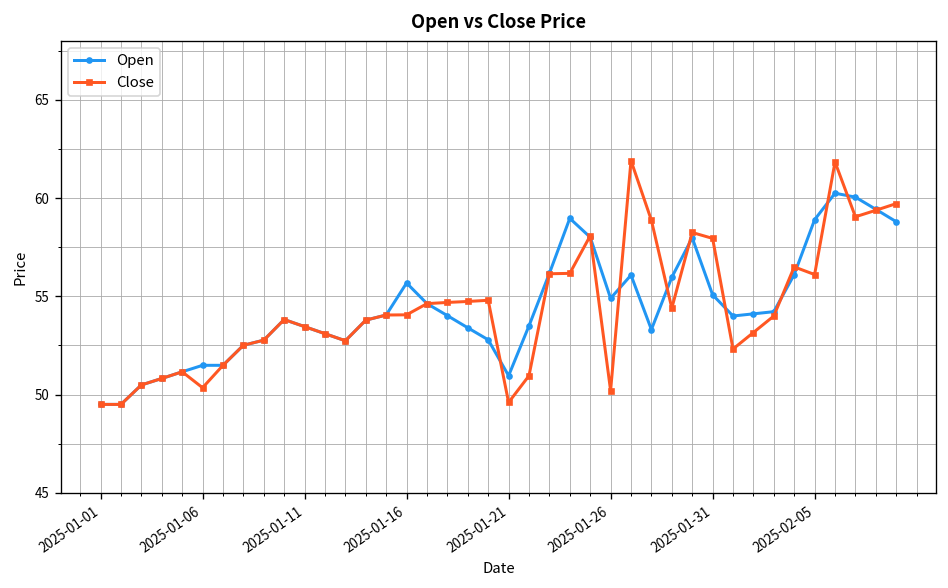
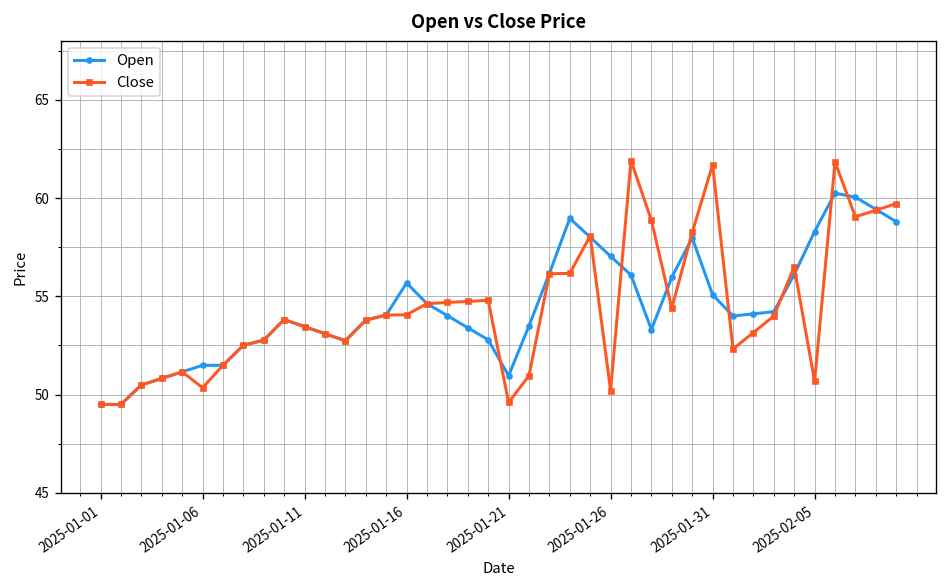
  {
    "Open": {
      "2025-01-06": 51.5,
      "2025-01-16": 55.7,
      "2025-01-21": 51.0,
-     "2025-01-26": 54.9,
+     "2025-01-26": 57.0,
      "2025-01-31": 55.1,
-     "2025-02-05": 58.9
+     "2025-02-05": 58.3
    },
    "Close": {
      "2025-01-06": 50.4,
      "2025-01-16": 54.1,
      "2025-01-21": 49.6,
      "2025-01-26": 50.2,
-     "2025-01-31": 58.0,
-     "2025-02-05": 56.1
+     "2025-01-31": 61.7,
+     "2025-02-05": 50.7
    }
  }
